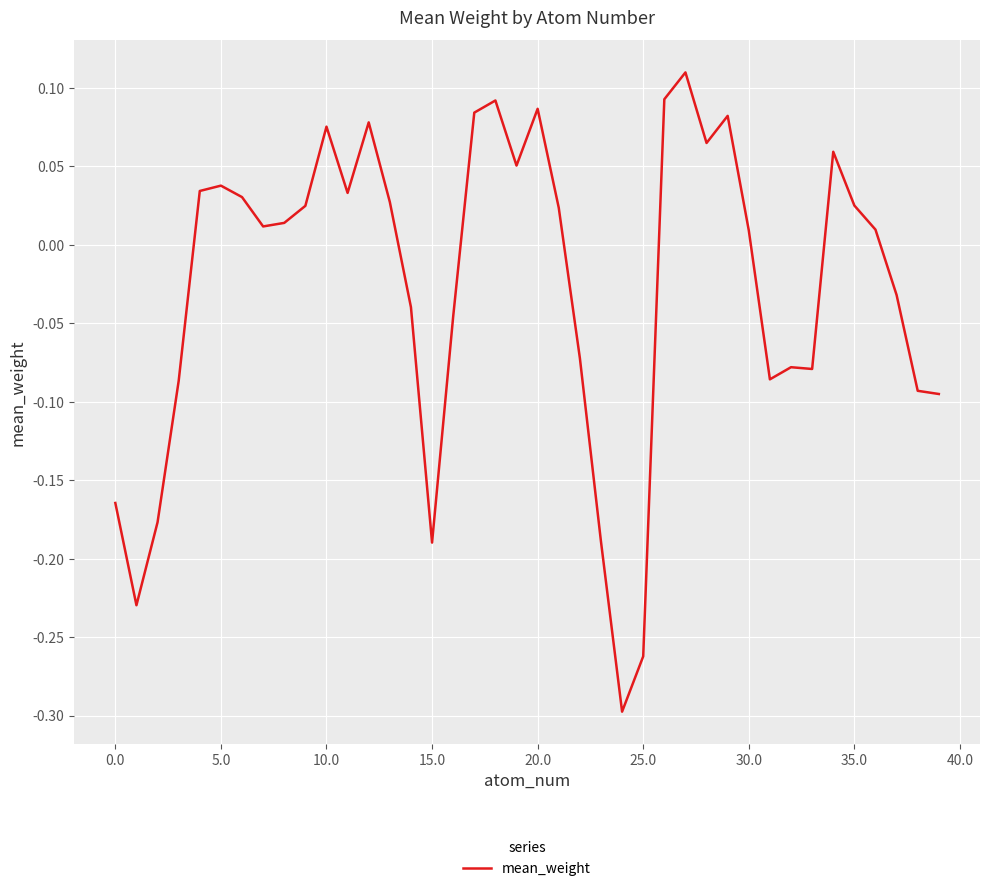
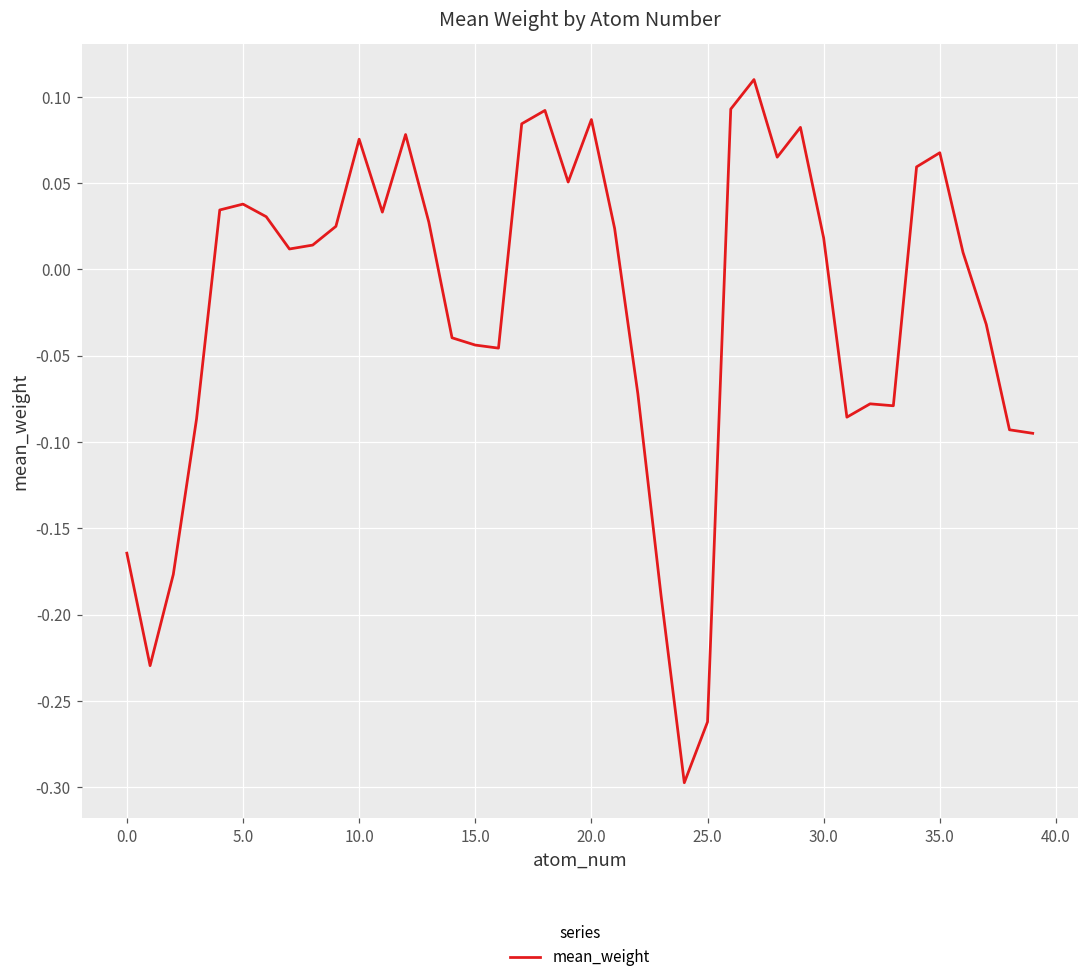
  {
    "0.0": -0.164,
    "5.0": 0.038,
    "10.0": 0.075,
-   "15.0": -0.190,
+   "15.0": -0.044,
    "20.0": 0.087,
    "25.0": -0.262,
-   "30.0": 0.009,
-   "35.0": 0.025
+   "30.0": 0.018,
+   "35.0": 0.068
  }
